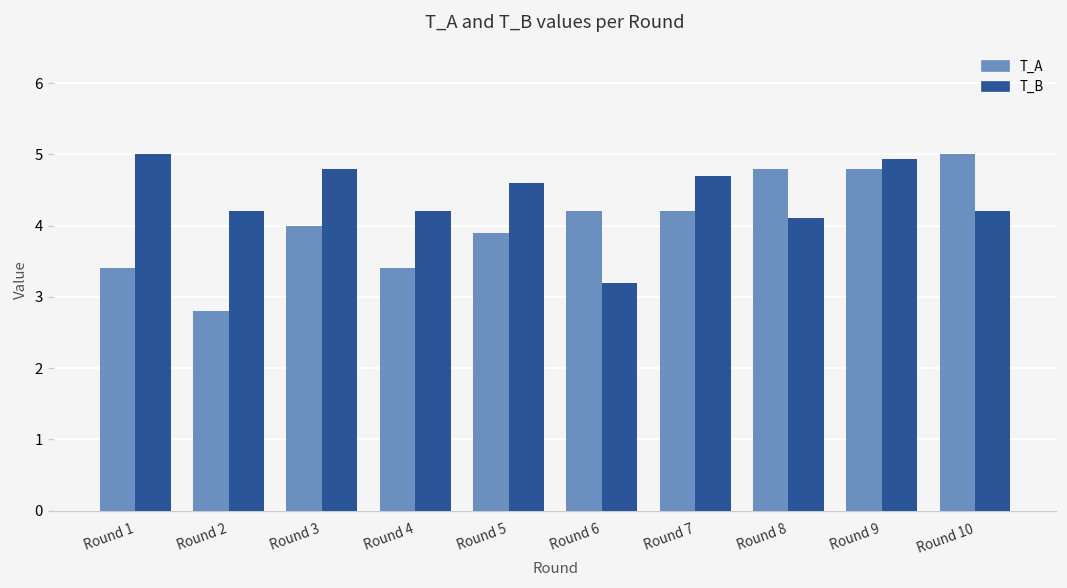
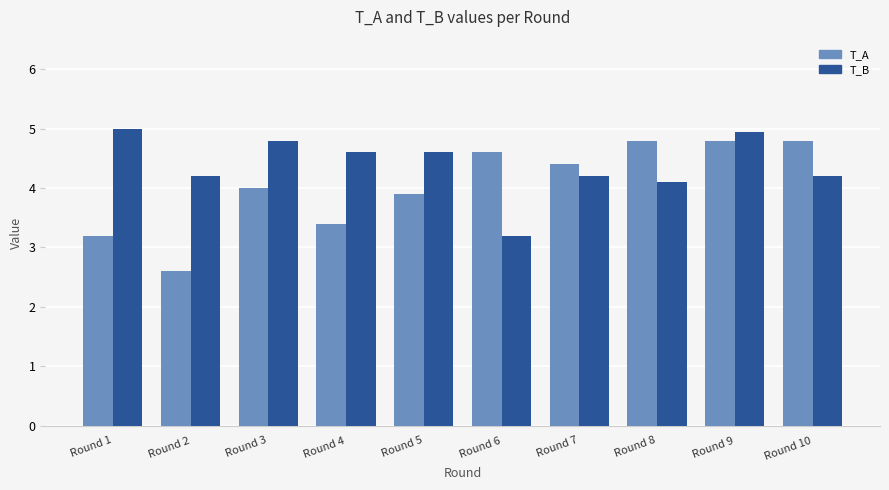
  {
    "T_A": {
-     "Round 1": 3.4,
-     "Round 2": 2.8,
+     "Round 1": 3.2,
+     "Round 2": 2.6,
      "Round 3": 4.0,
      "Round 4": 3.4,
      "Round 5": 3.9,
-     "Round 6": 4.2,
-     "Round 7": 4.2,
+     "Round 6": 4.6,
+     "Round 7": 4.4,
      "Round 8": 4.8,
      "Round 9": 4.8,
-     "Round 10": 5.0
+     "Round 10": 4.8
    },
    "T_B": {
      "Round 1": 5.0,
      "Round 2": 4.2,
      "Round 3": 4.8,
-     "Round 4": 4.2,
+     "Round 4": 4.6,
      "Round 5": 4.6,
      "Round 6": 3.2,
-     "Round 7": 4.7,
+     "Round 7": 4.2,
      "Round 8": 4.1,
      "Round 9": 4.9,
      "Round 10": 4.2
    }
  }
